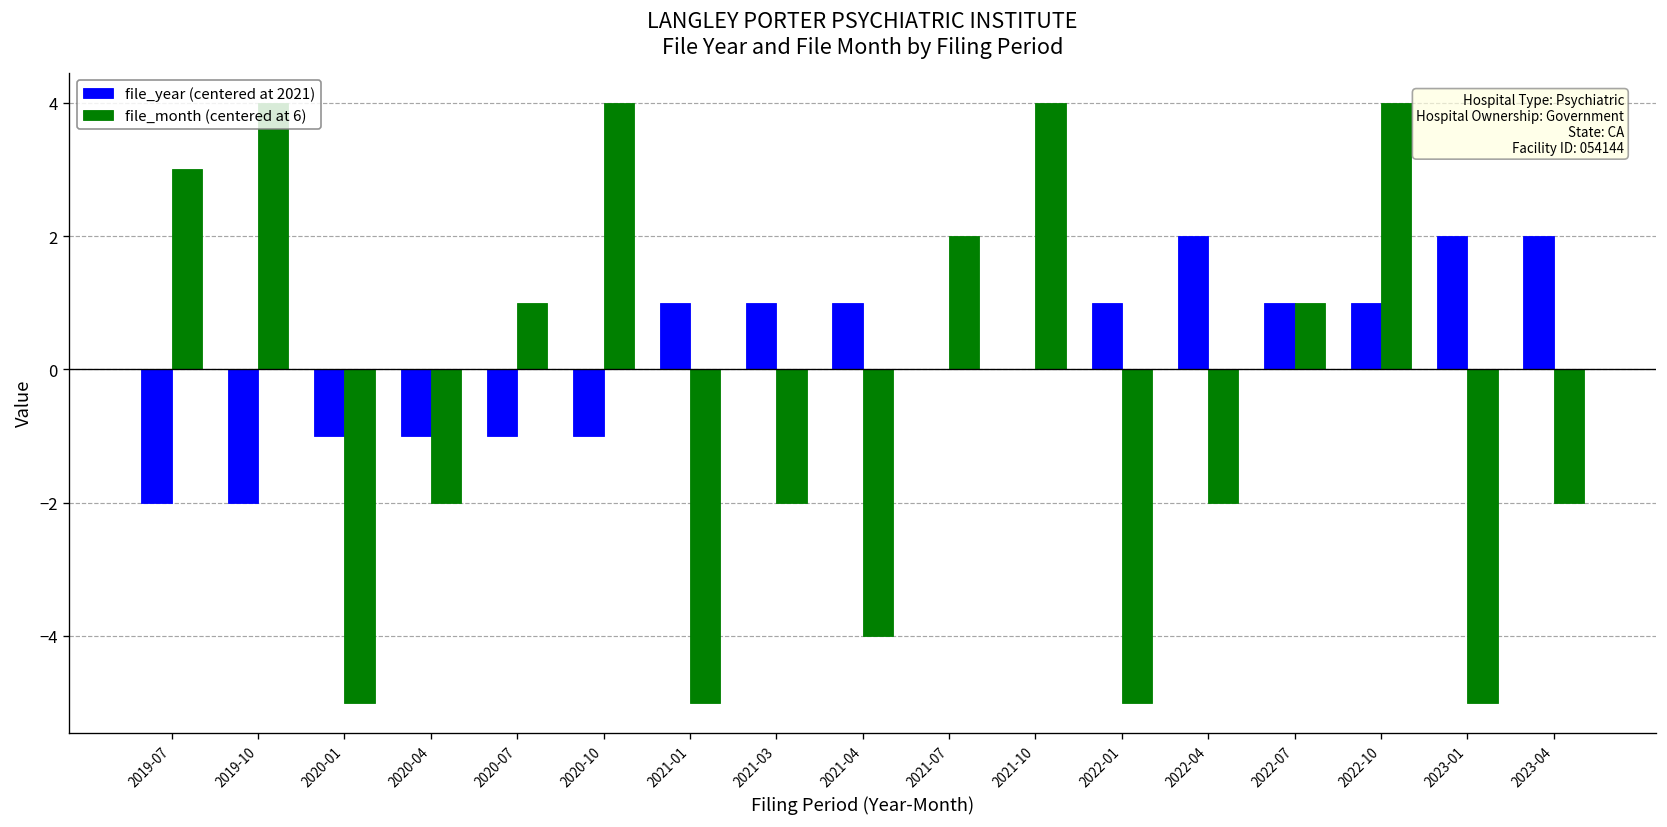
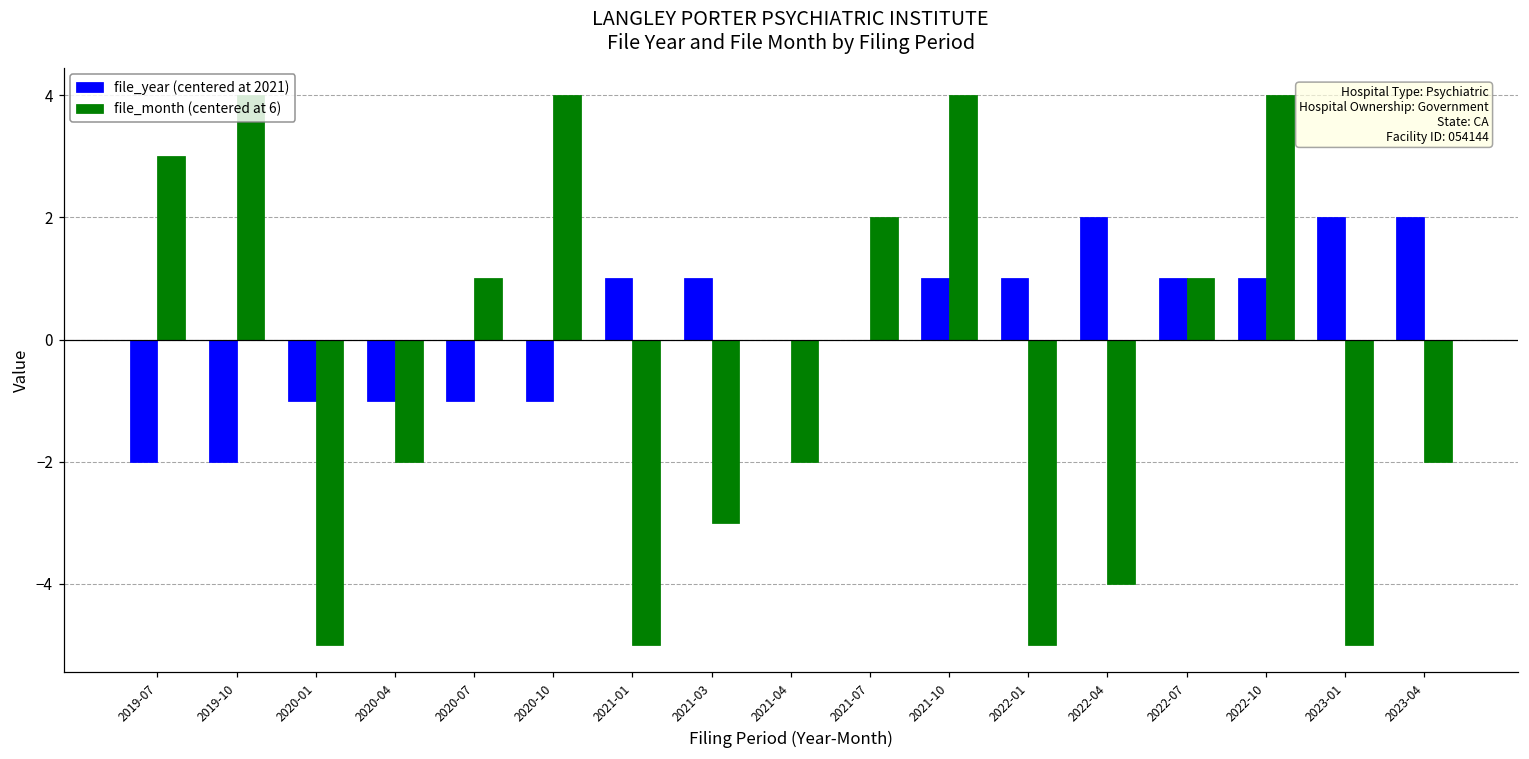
  {
    "file_year (centered at 2021)": {
      "2019-07": -2.0,
      "2019-10": -2.0,
      "2020-01": -1.0,
      "2020-04": -1.0,
      "2020-07": -1.0,
      "2020-10": -1.0,
      "2021-01": 1.0,
      "2021-03": 1.0,
-     "2021-04": 1.0,
+     "2021-04": 0.0,
      "2021-07": 0.0,
-     "2021-10": 0.0,
+     "2021-10": 1.0,
      "2022-01": 1.0,
      "2022-04": 2.0,
      "2022-07": 1.0,
      "2022-10": 1.0,
      "2023-01": 2.0,
      "2023-04": 2.0
    },
    "file_month (centered at 6)": {
      "2019-07": 3.0,
      "2020-01": -5.0,
      "2020-04": -2.0,
      "2020-07": 1.0,
      "2020-10": 4.0,
      "2021-01": -5.0,
-     "2021-03": -2.0,
-     "2021-04": -4.0,
+     "2021-03": -3.0,
+     "2021-04": -2.0,
      "2021-07": 2.0,
      "2021-10": 4.0,
      "2022-01": -5.0,
-     "2022-04": -2.0,
+     "2022-04": -4.0,
      "2022-07": 1.0,
      "2023-01": -5.0,
      "2023-04": -2.0
    }
  }
